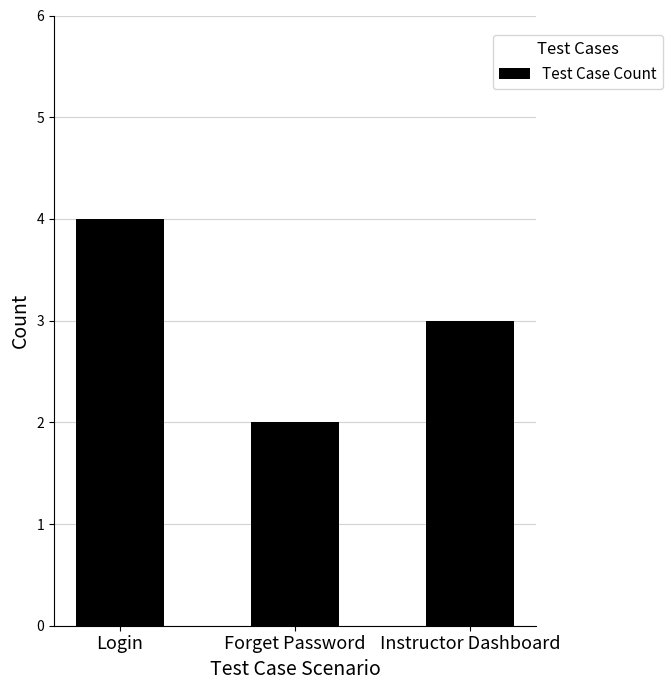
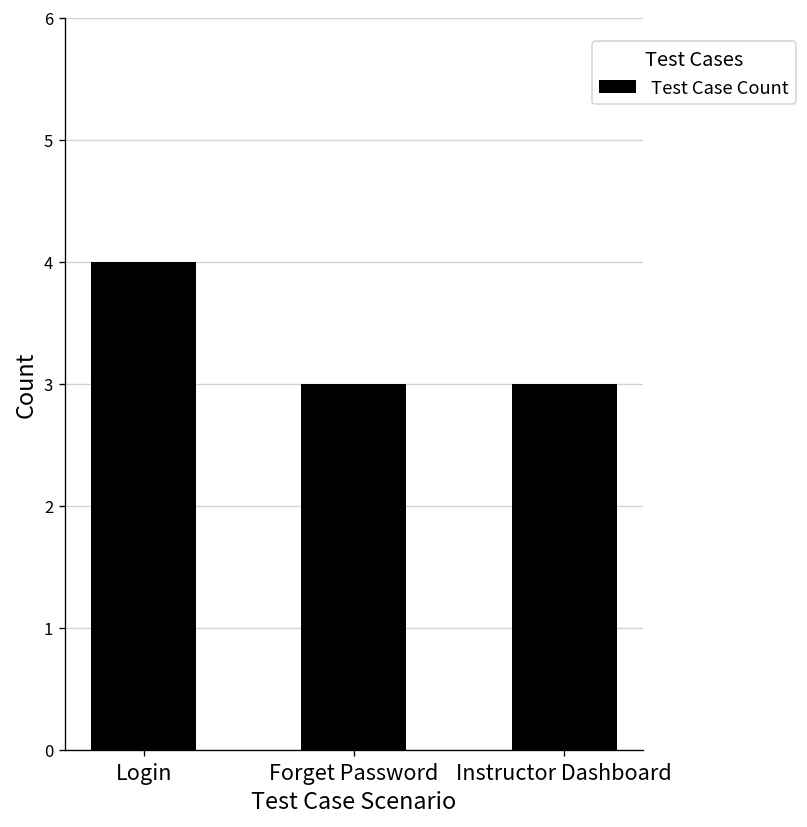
  {
    "Login": 4,
-   "Forget Password": 2,
+   "Forget Password": 3,
    "Instructor Dashboard": 3
  }
